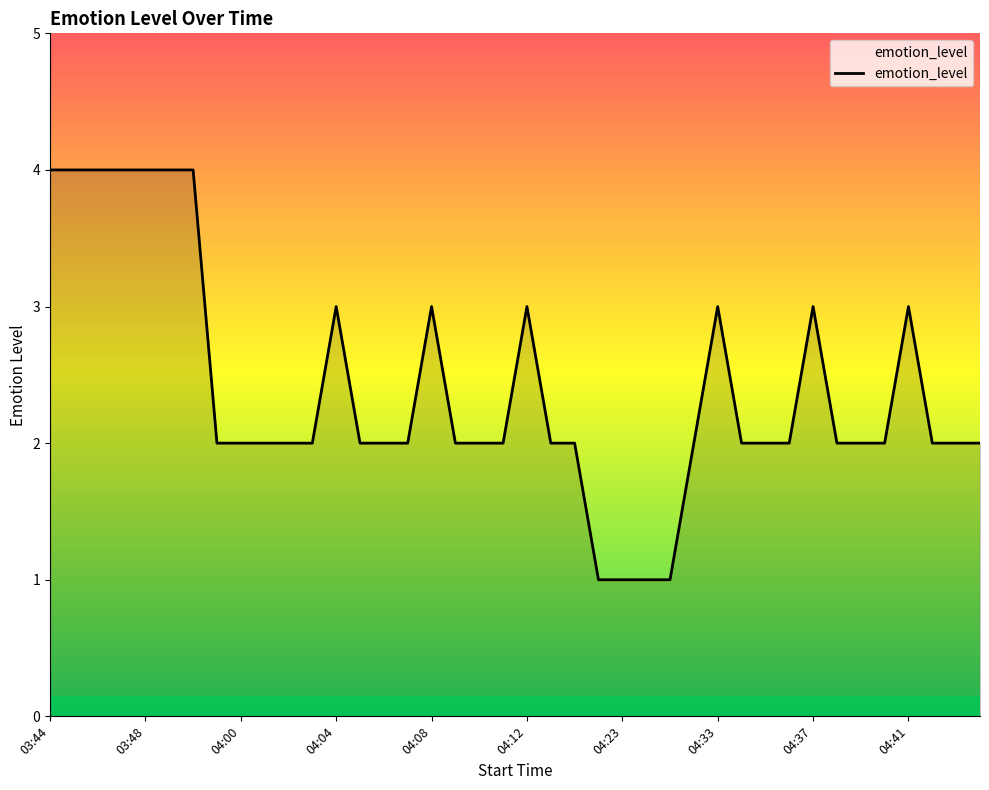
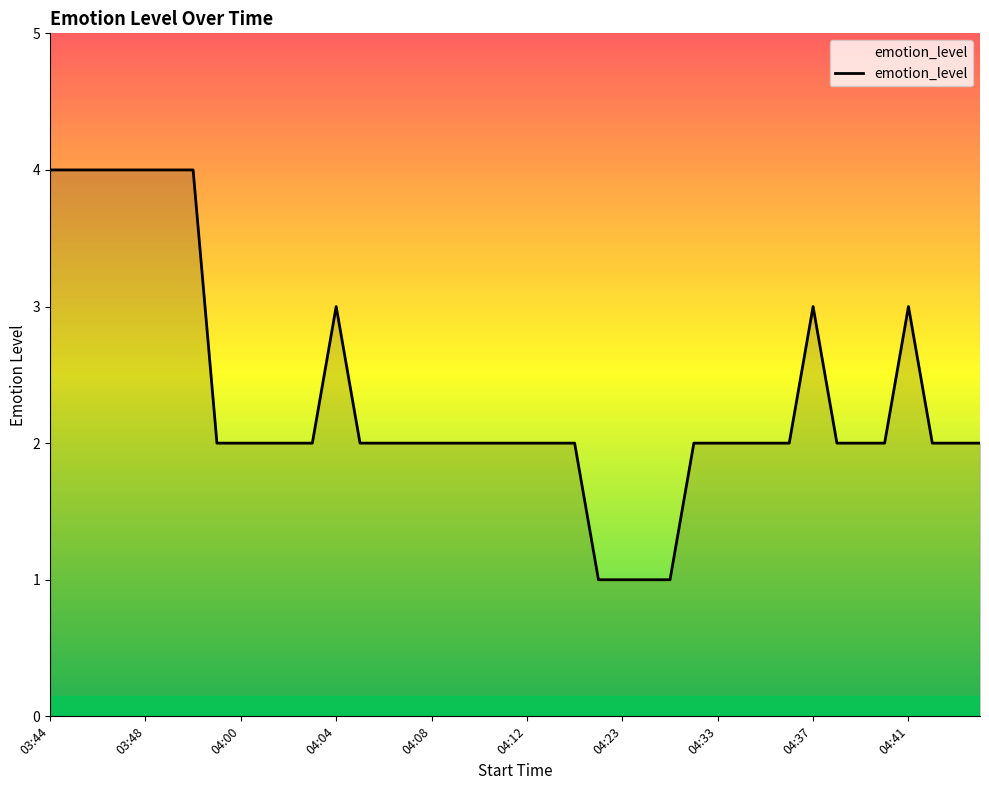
  {
    "03:44": 4,
    "03:48": 4,
    "04:00": 2,
    "04:04": 3,
-   "04:08": 3,
-   "04:12": 3,
+   "04:08": 2,
+   "04:12": 2,
    "04:23": 1,
-   "04:33": 3,
+   "04:33": 2,
    "04:37": 3,
    "04:41": 3
  }
